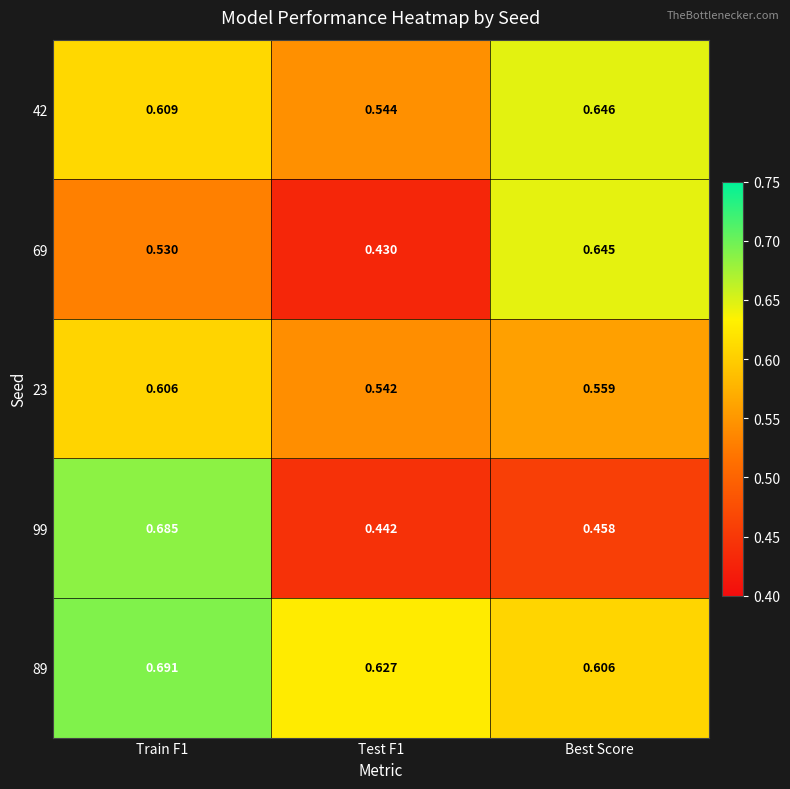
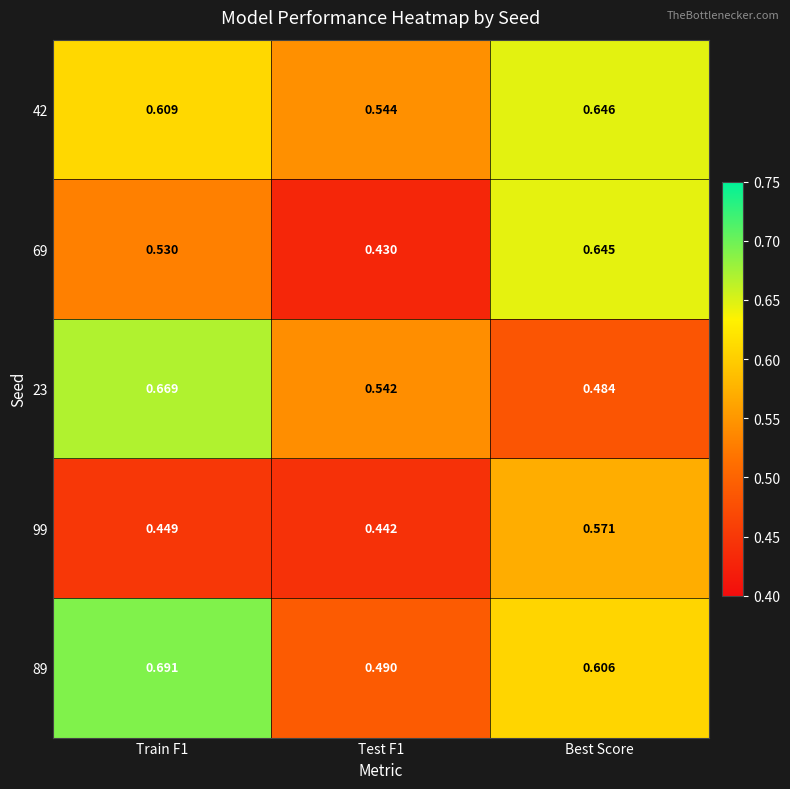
  {
    "42": {
      "Train F1": 0.609,
      "Test F1": 0.544,
      "Best Score": 0.646
    },
    "69": {
      "Train F1": 0.530,
      "Test F1": 0.430,
      "Best Score": 0.645
    },
    "23": {
-     "Train F1": 0.606,
+     "Train F1": 0.669,
      "Test F1": 0.542,
-     "Best Score": 0.559
+     "Best Score": 0.484
    },
    "99": {
-     "Train F1": 0.685,
+     "Train F1": 0.449,
      "Test F1": 0.442,
-     "Best Score": 0.458
+     "Best Score": 0.571
    },
    "89": {
      "Train F1": 0.691,
-     "Test F1": 0.627,
+     "Test F1": 0.490,
      "Best Score": 0.606
    }
  }
